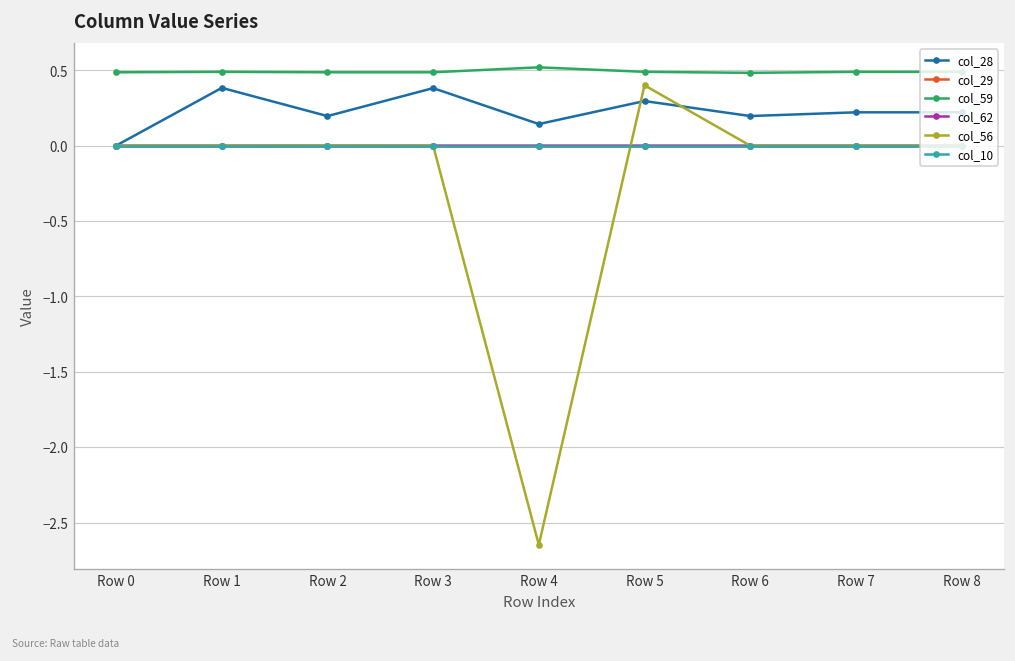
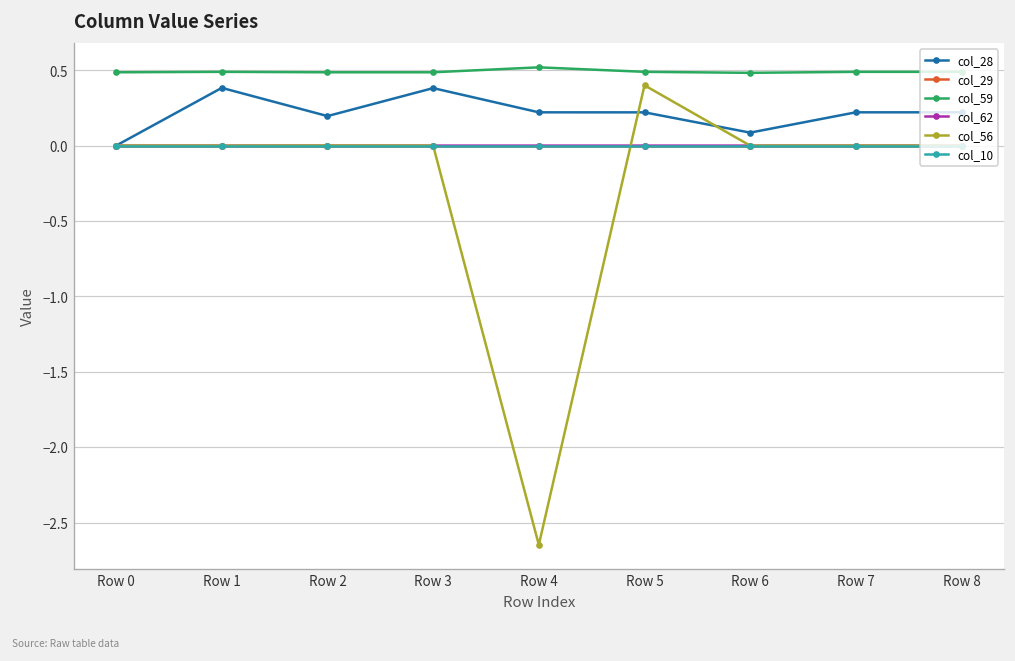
  {
    "col_28": {
      "Row 1": 0.38,
      "Row 2": 0.20,
      "Row 3": 0.38,
-     "Row 4": 0.14,
-     "Row 5": 0.30,
-     "Row 6": 0.20,
+     "Row 4": 0.22,
+     "Row 5": 0.22,
+     "Row 6": 0.09,
      "Row 7": 0.22
    },
    "col_10": {
      "Row 4": 0.00,
      "Row 5": 0.00
    },
    "col_59": {
      "Row 0": 0.49,
      "Row 1": 0.49,
      "Row 2": 0.49,
      "Row 3": 0.49,
      "Row 4": 0.52,
      "Row 5": 0.49,
      "Row 6": 0.48,
      "Row 7": 0.49
    },
    "col_56": {
      "Row 4": -2.65,
      "Row 5": 0.40
    }
  }
